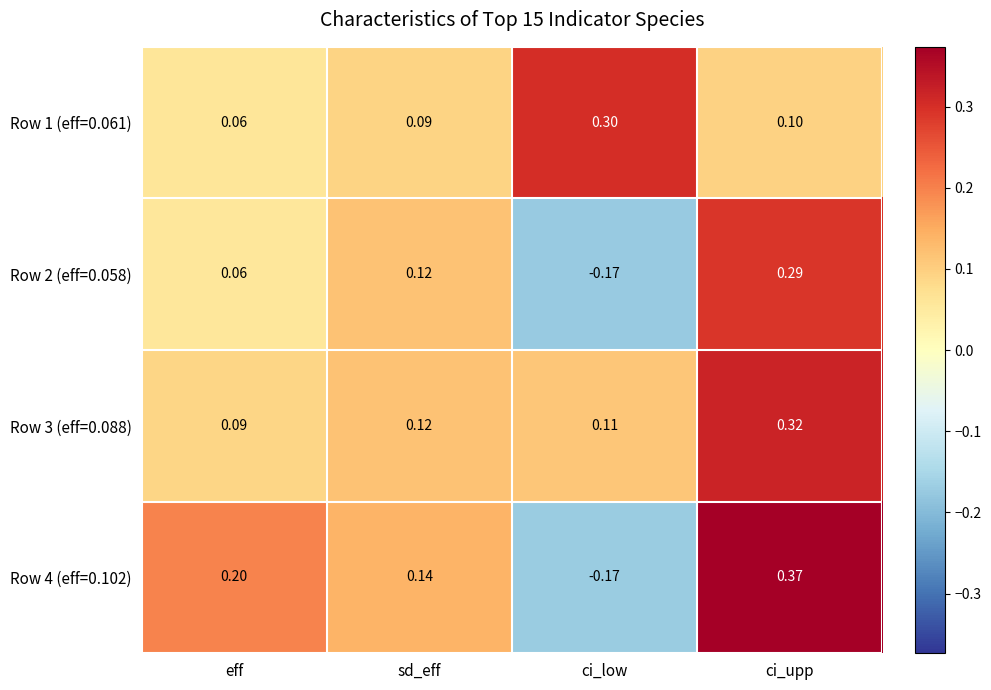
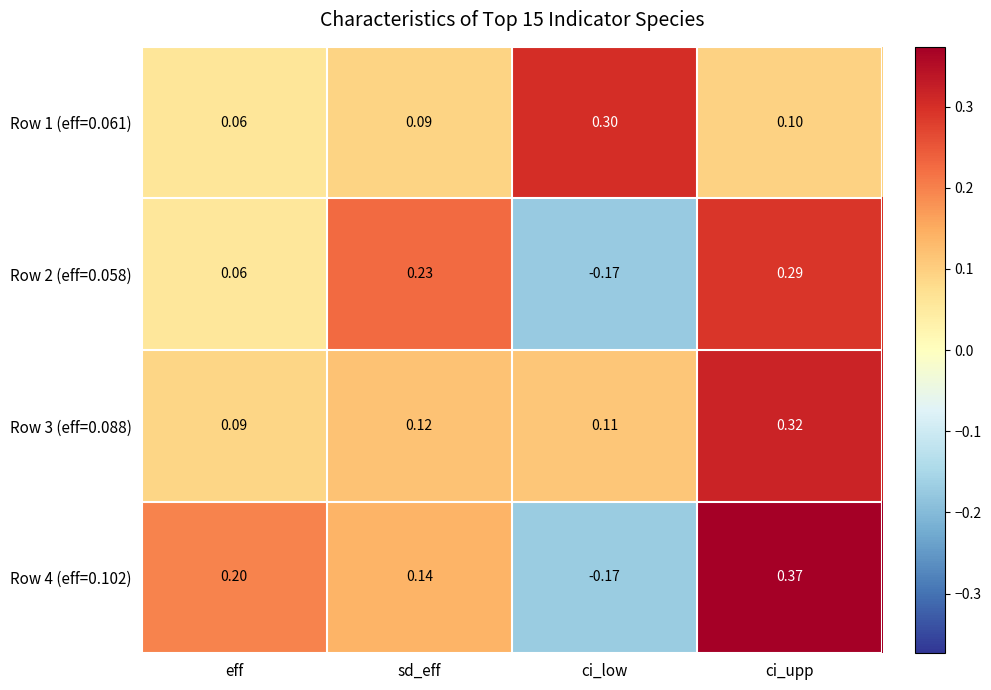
  {
    "Row 1 (eff=0.061)": {
      "eff": 0.06,
      "sd_eff": 0.09,
      "ci_low": 0.30,
      "ci_upp": 0.10
    },
    "Row 2 (eff=0.058)": {
      "eff": 0.06,
-     "sd_eff": 0.12,
+     "sd_eff": 0.23,
      "ci_low": -0.17,
      "ci_upp": 0.29
    },
    "Row 3 (eff=0.088)": {
      "eff": 0.09,
      "sd_eff": 0.12,
      "ci_low": 0.11,
      "ci_upp": 0.32
    },
    "Row 4 (eff=0.102)": {
      "eff": 0.20,
      "sd_eff": 0.14,
      "ci_low": -0.17,
      "ci_upp": 0.37
    }
  }
